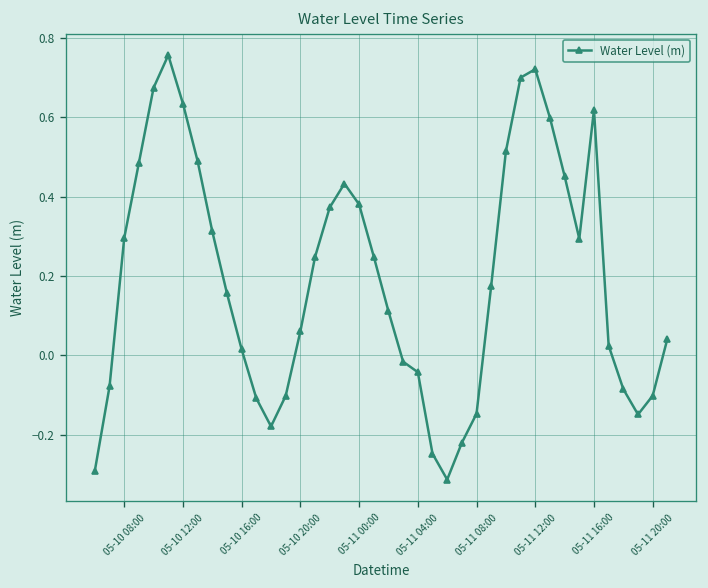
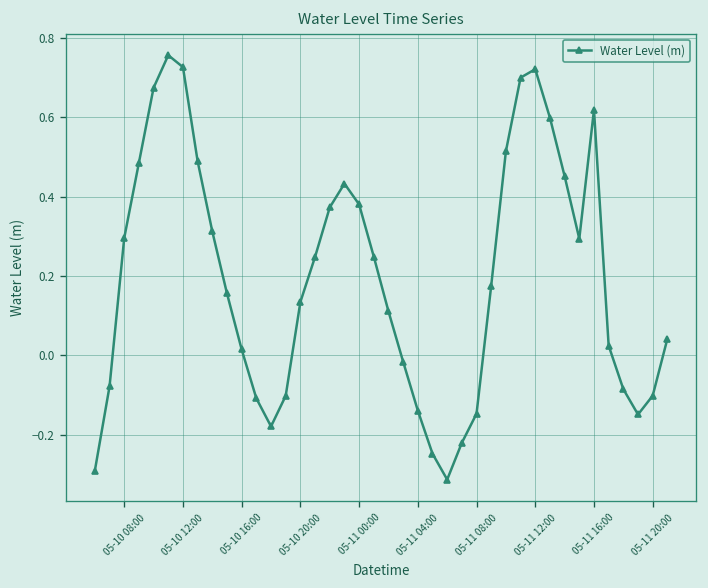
  {
    "05-10 08:00": 0.30,
-   "05-10 12:00": 0.63,
+   "05-10 12:00": 0.73,
    "05-10 16:00": 0.02,
-   "05-10 20:00": 0.06,
+   "05-10 20:00": 0.13,
    "05-11 00:00": 0.38,
-   "05-11 04:00": -0.04,
+   "05-11 04:00": -0.14,
    "05-11 08:00": -0.15,
    "05-11 12:00": 0.72,
    "05-11 16:00": 0.62,
    "05-11 20:00": -0.10
  }
